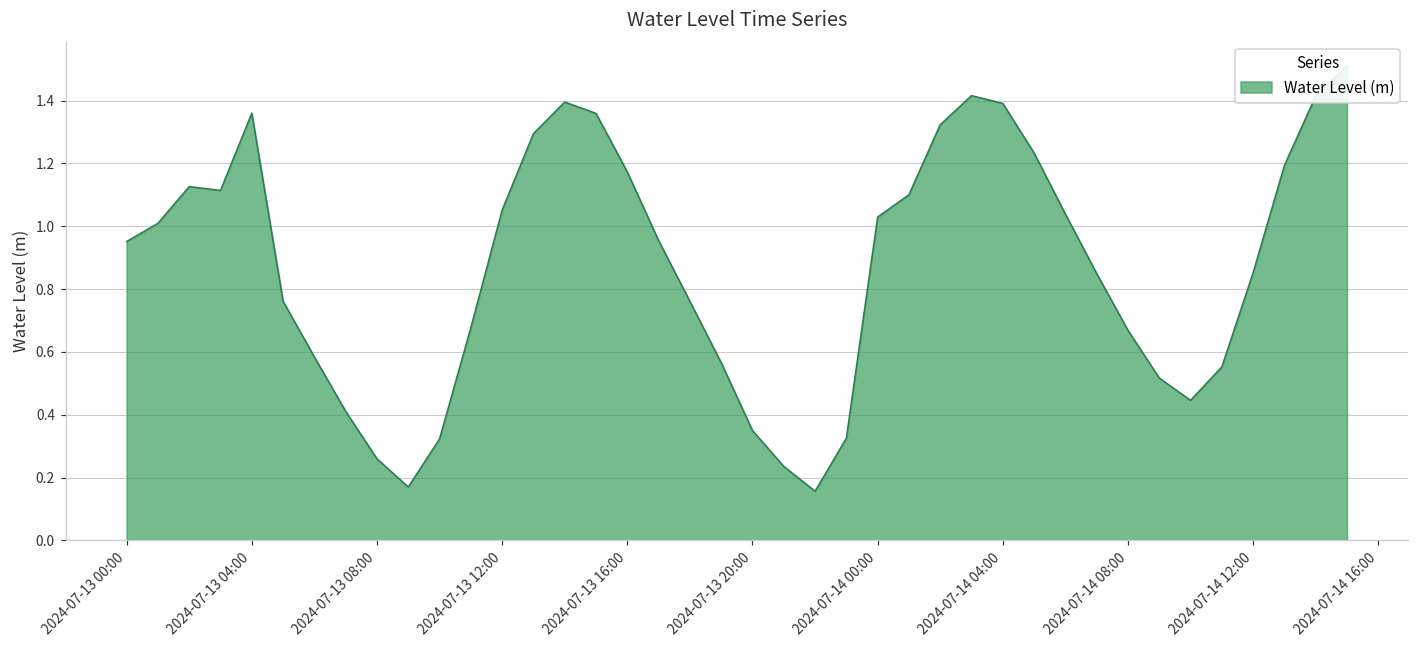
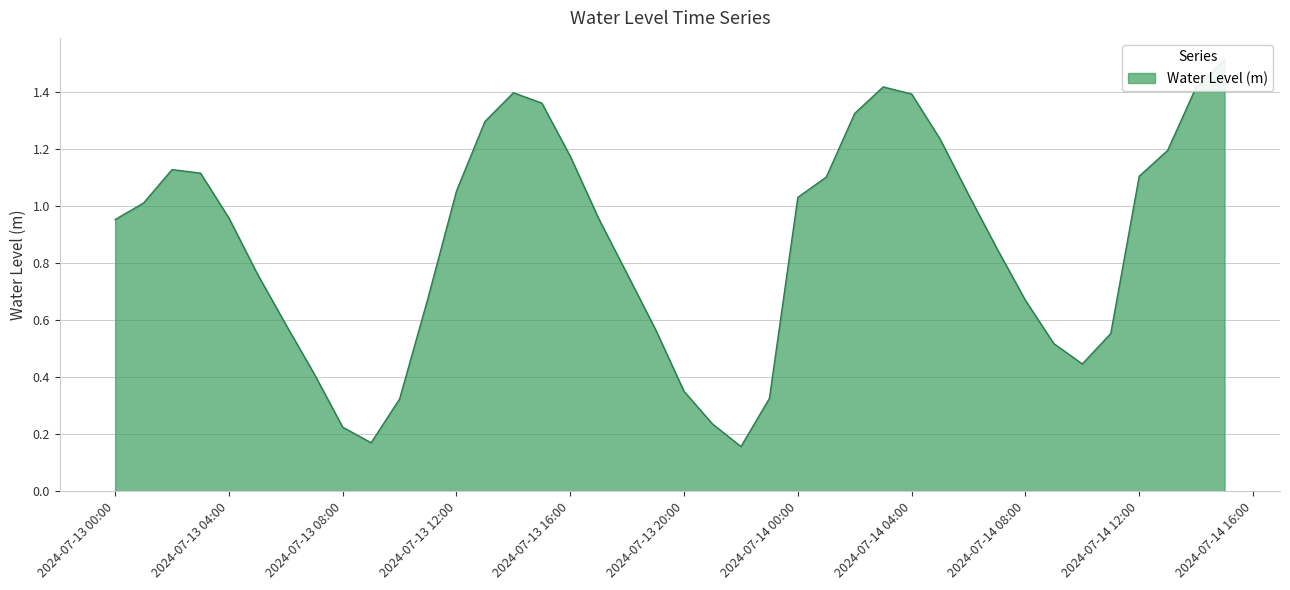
  {
    "2024-07-13 00:00": 0.95,
-   "2024-07-13 04:00": 1.36,
-   "2024-07-13 08:00": 0.26,
+   "2024-07-13 04:00": 0.96,
+   "2024-07-13 08:00": 0.22,
    "2024-07-13 12:00": 1.05,
    "2024-07-13 16:00": 1.17,
    "2024-07-13 20:00": 0.35,
    "2024-07-14 00:00": 1.03,
    "2024-07-14 04:00": 1.39,
    "2024-07-14 08:00": 0.67,
-   "2024-07-14 12:00": 0.85
+   "2024-07-14 12:00": 1.10
  }
